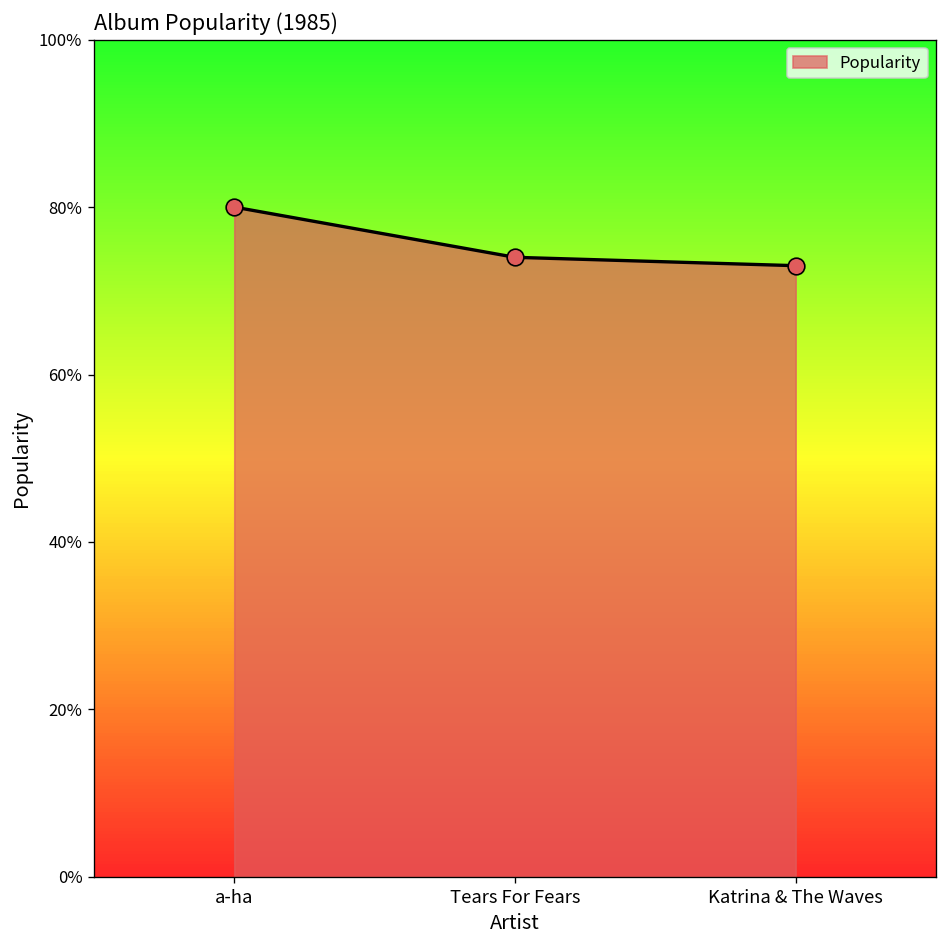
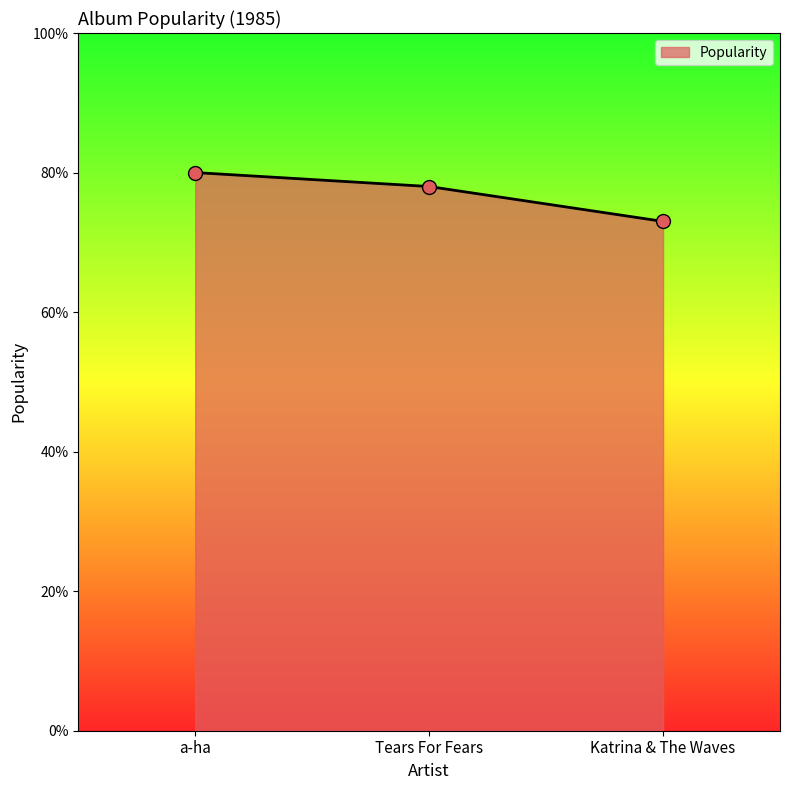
  {
    "a-ha": "80%",
-   "Tears For Fears": "74%",
+   "Tears For Fears": "78%",
    "Katrina & The Waves": "73%"
  }
